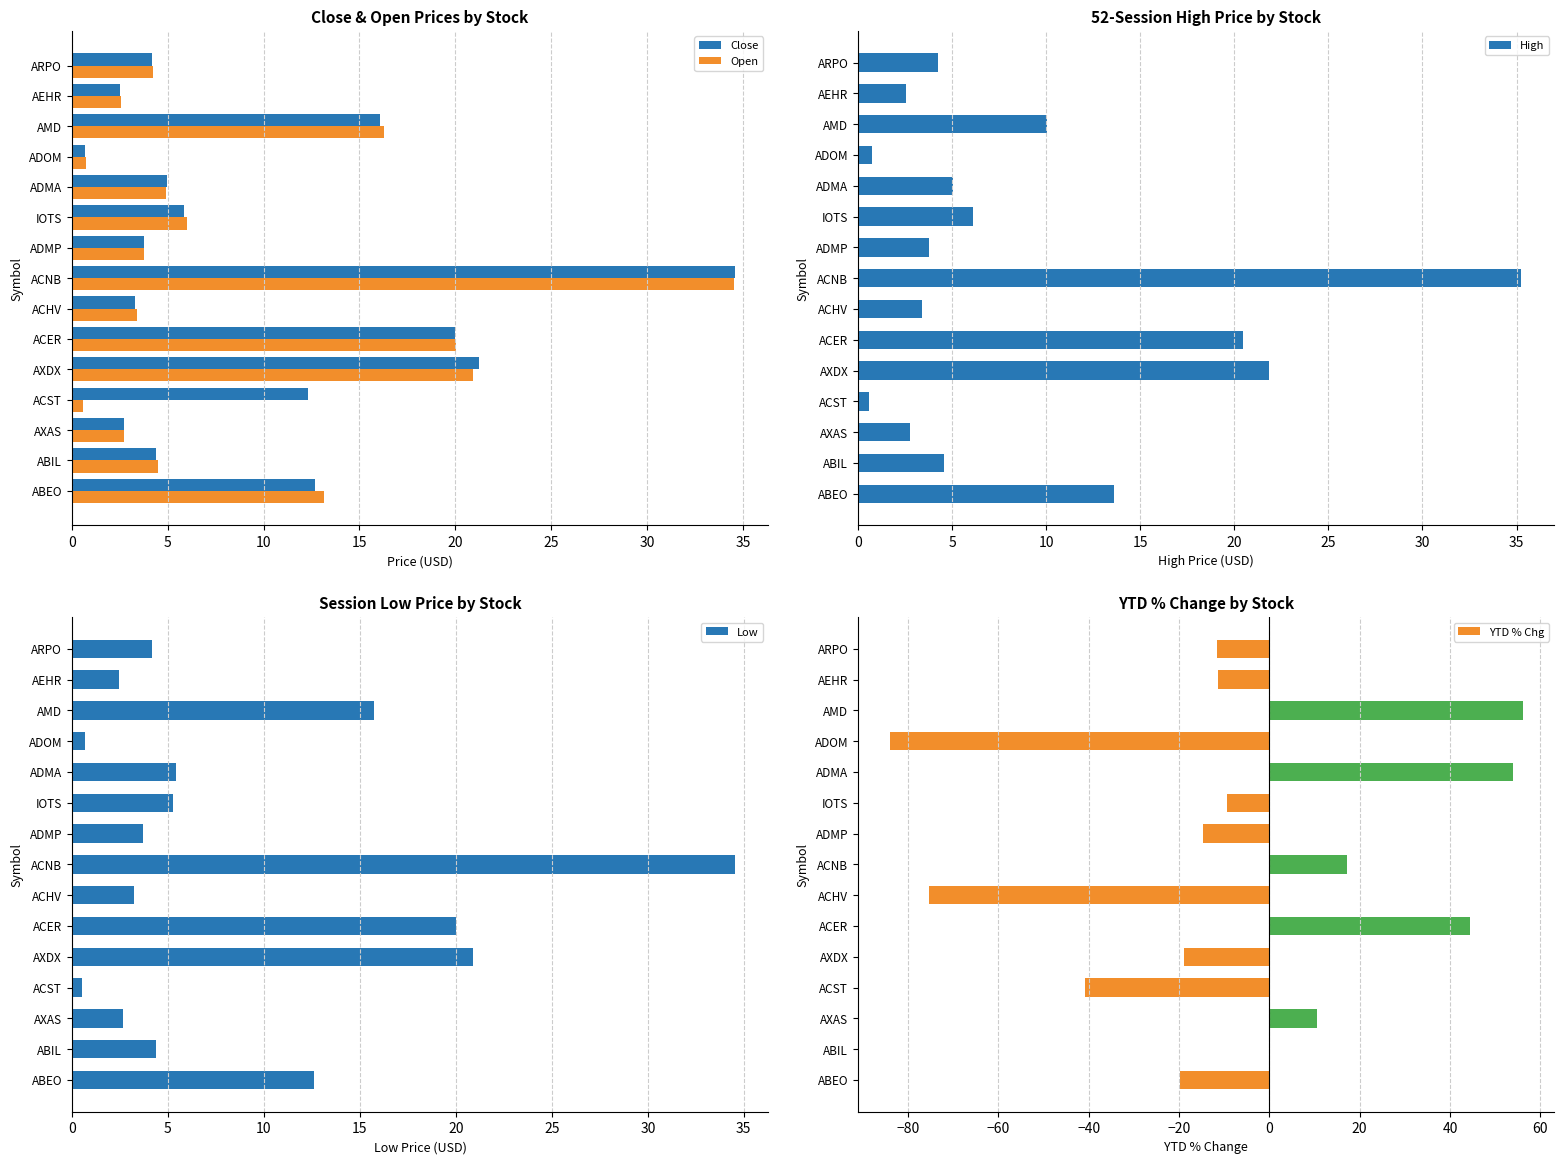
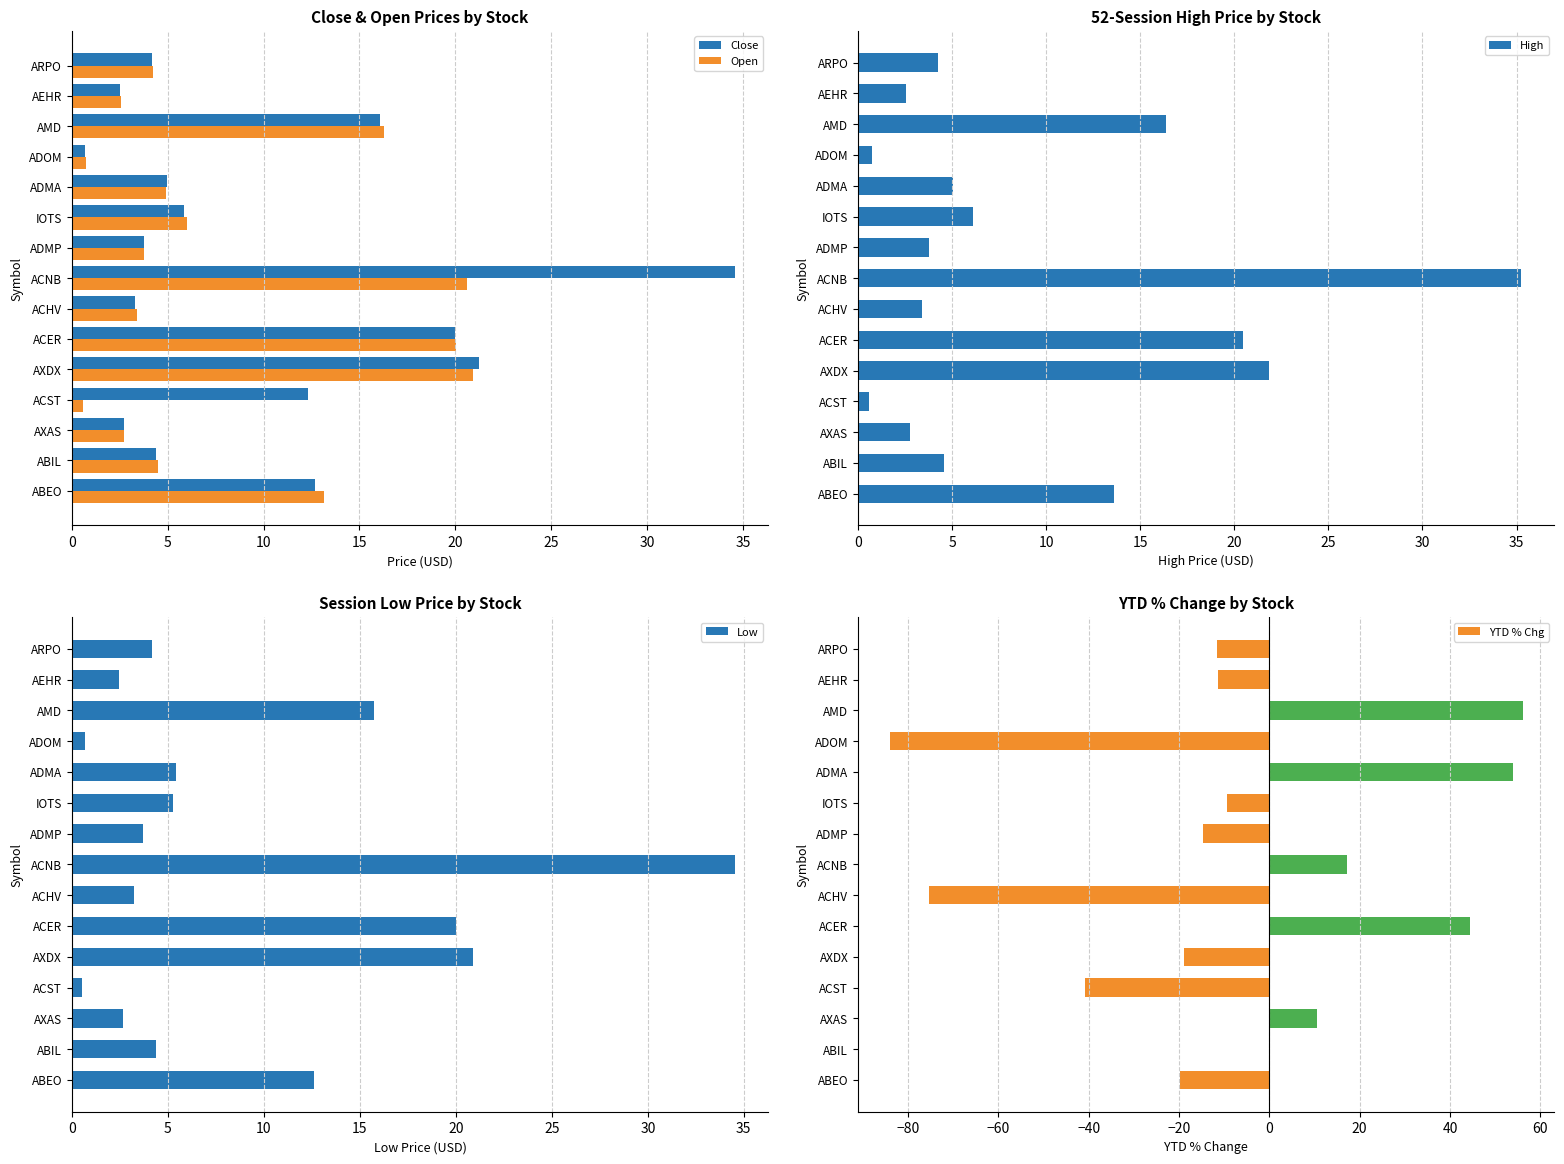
  {
    "Close & Open Prices by Stock": {
      "Close": {
        "ARPO": 4.2,
        "AEHR": 2.5,
        "AMD": 16.1,
        "ADOM": 0.7,
        "ADMA": 4.9,
        "IOTS": 5.9,
        "ADMP": 3.8,
        "ACNB": 34.6,
        "ACHV": 3.3,
        "ACER": 20.0,
        "AXDX": 21.2,
        "ACST": 12.3,
        "AXAS": 2.7,
        "ABIL": 4.4,
        "ABEO": 12.7
      },
      "Open": {
        "ARPO": 4.2,
        "AEHR": 2.6,
        "AMD": 16.3,
        "ADOM": 0.7,
        "ADMA": 4.9,
        "IOTS": 6.0,
        "ADMP": 3.8,
-       "ACNB": 34.6,
+       "ACNB": 20.6,
        "ACHV": 3.4,
        "ACER": 20.1,
        "AXDX": 20.9,
        "ACST": 0.6,
        "AXAS": 2.7,
        "ABIL": 4.5,
        "ABEO": 13.2
      }
    },
    "52-Session High Price by Stock": {
      "ARPO": 4.3,
      "AEHR": 2.6,
-     "AMD": 10.1,
+     "AMD": 16.4,
      "ADOM": 0.8,
      "ADMA": 5.0,
      "IOTS": 6.1,
      "ADMP": 3.8,
      "ACNB": 35.3,
      "ACHV": 3.4,
      "ACER": 20.5,
      "AXDX": 21.9,
      "ACST": 0.6,
      "AXAS": 2.7,
      "ABIL": 4.6,
      "ABEO": 13.6
    },
    "Session Low Price by Stock": {
      "ARPO": 4.2,
      "AEHR": 2.4,
      "AMD": 15.7,
      "ADOM": 0.7,
      "ADMA": 5.4,
      "IOTS": 5.3,
      "ADMP": 3.7,
      "ACNB": 34.6,
      "ACHV": 3.3,
      "ACER": 20.0,
      "AXDX": 20.9,
      "ACST": 0.6,
      "AXAS": 2.7,
      "ABIL": 4.4,
      "ABEO": 12.6
    },
    "YTD % Change by Stock": {
      "ARPO": -12,
      "AEHR": -11,
      "AMD": 56,
      "ADOM": -84,
      "ADMA": 54,
      "IOTS": -9,
      "ADMP": -15,
      "ACNB": 17,
      "ACHV": -75,
      "ACER": 44,
      "AXDX": -19,
      "ACST": -41,
      "AXAS": 11,
      "ABEO": -20
    }
  }
